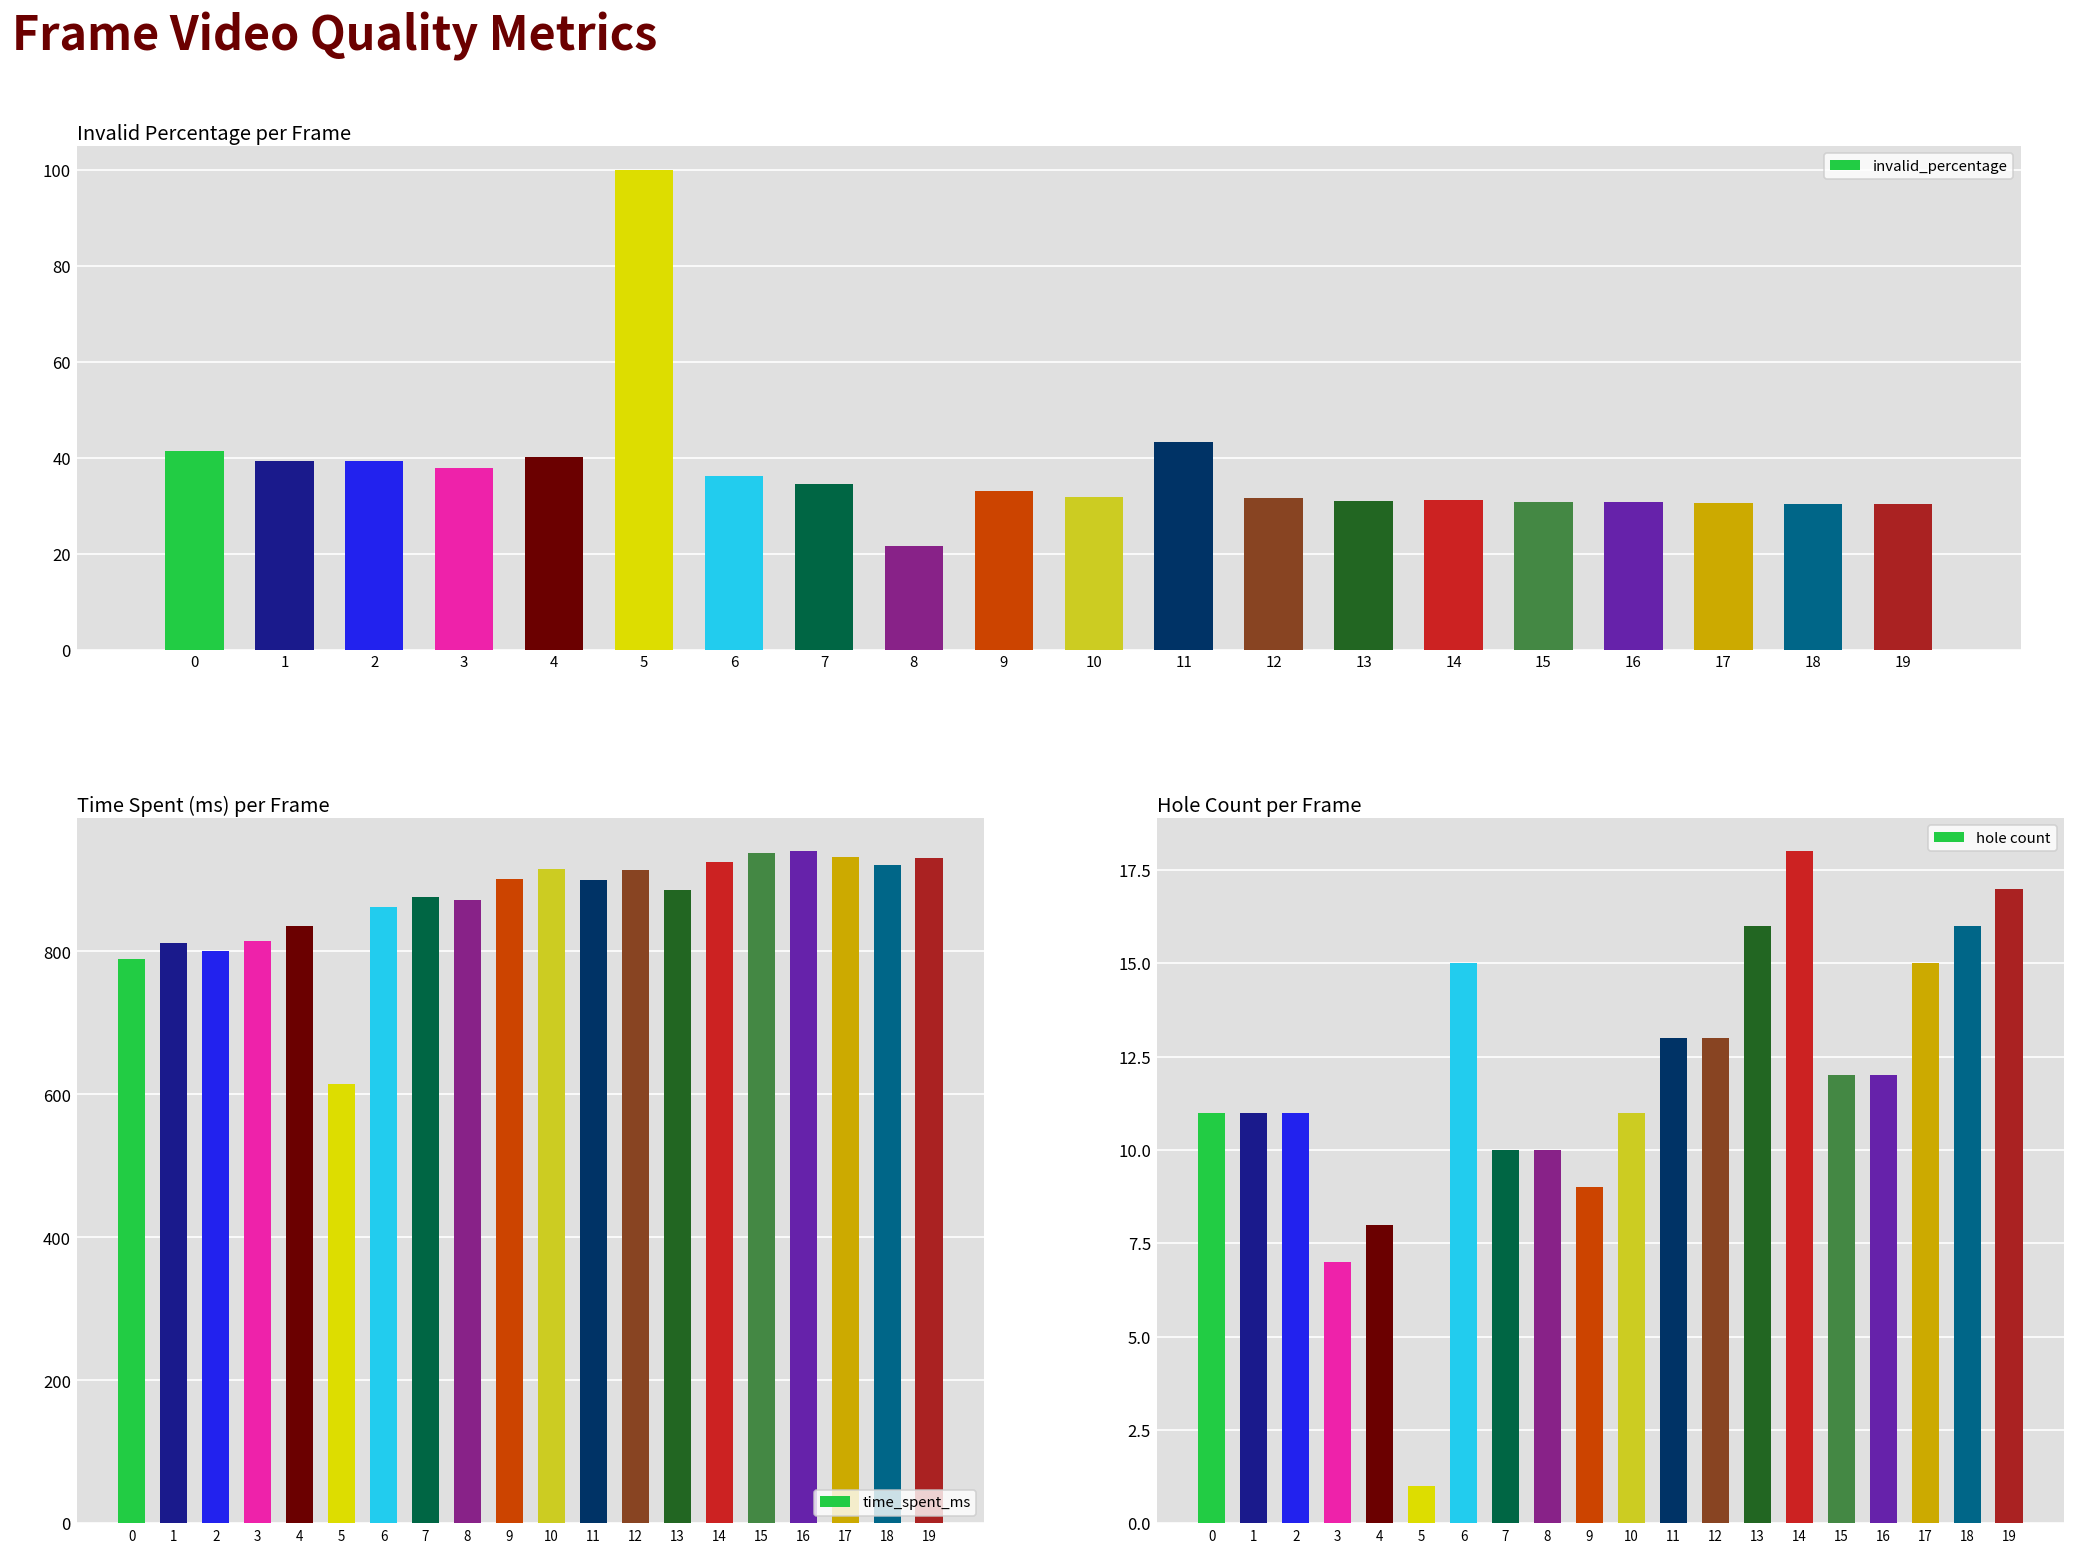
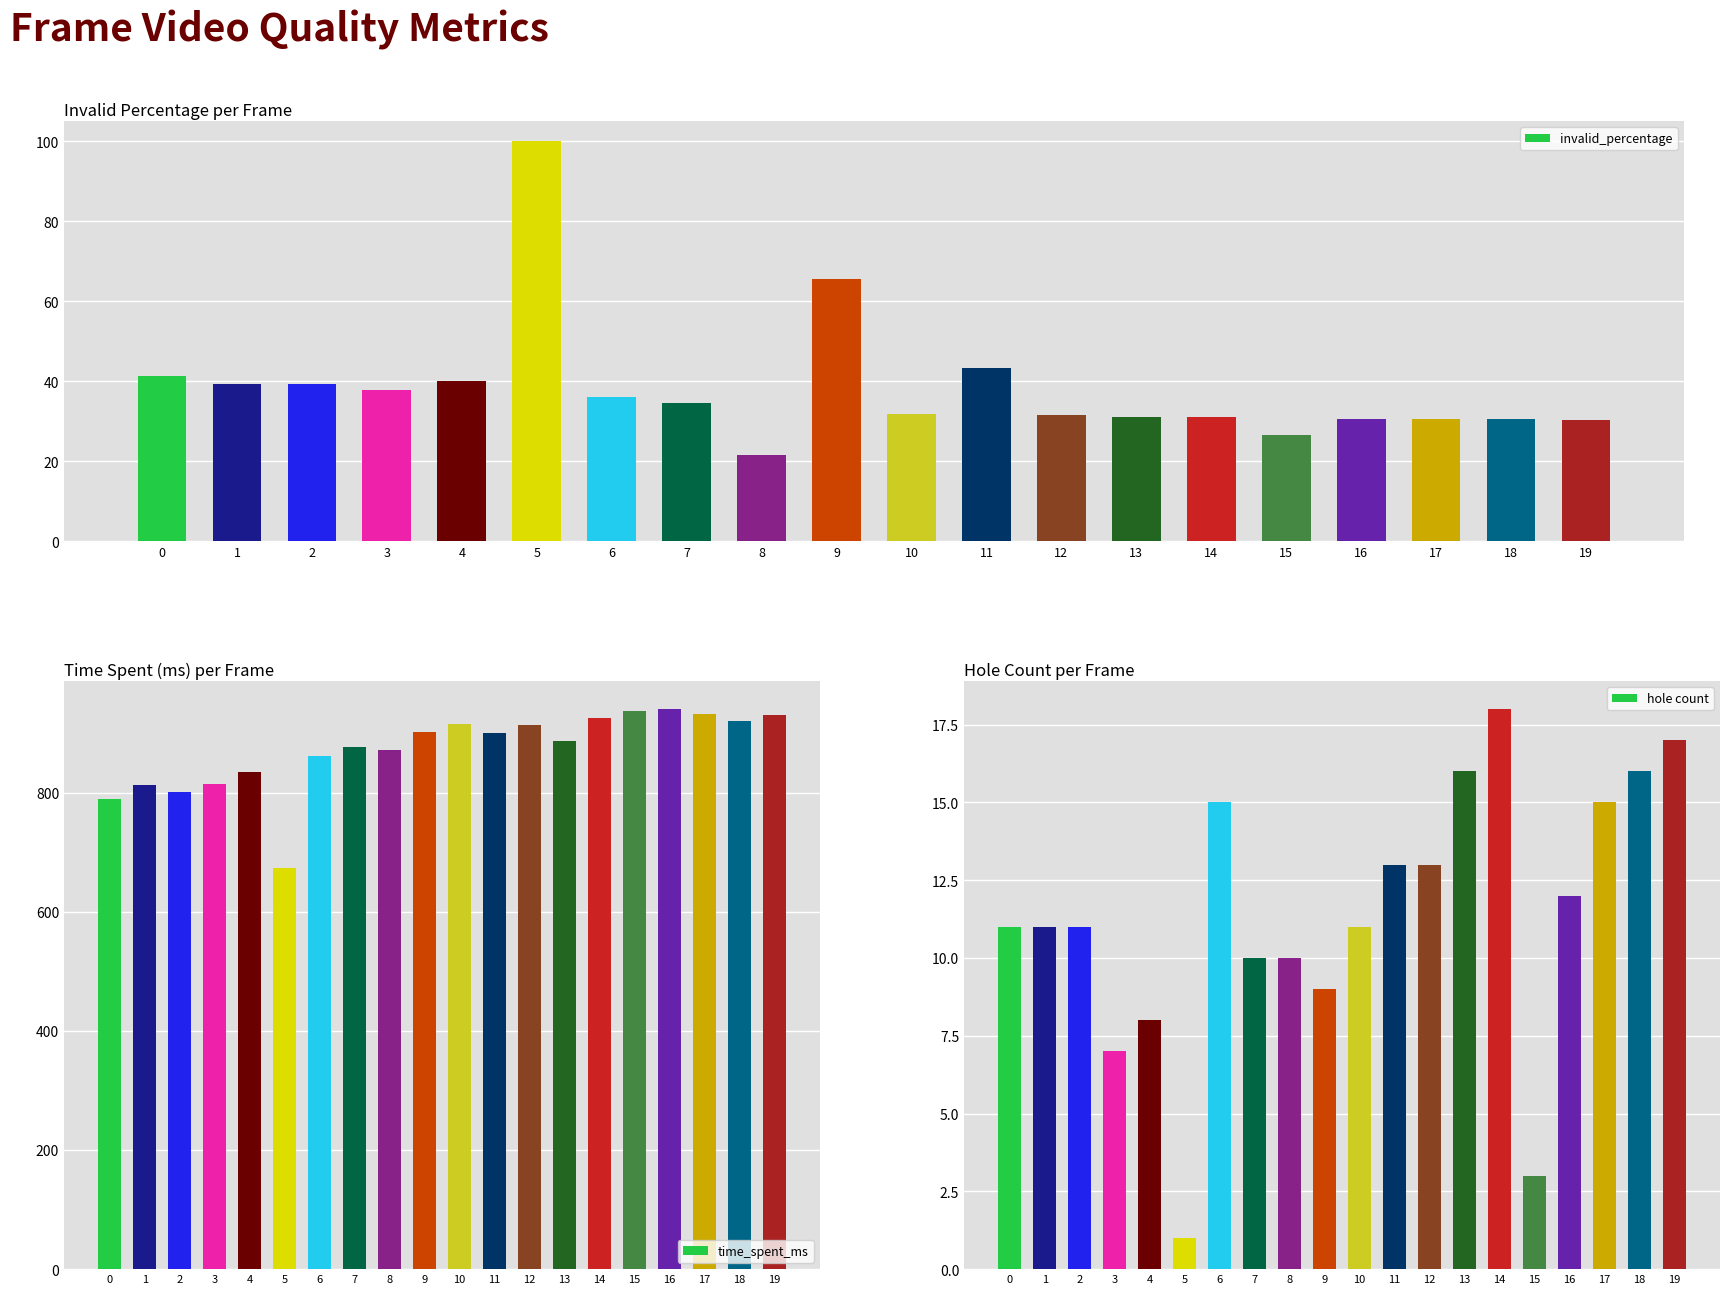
  {
    "Invalid Percentage per Frame": {
      "0": 41,
      "1": 39,
      "2": 39,
      "3": 38,
      "4": 40,
      "5": 100,
      "6": 36,
      "7": 35,
      "8": 22,
-     "9": 33,
+     "9": 66,
      "10": 32,
      "11": 43,
      "12": 32,
      "13": 31,
      "14": 31,
-     "15": 31,
+     "15": 27,
      "16": 31,
      "17": 30,
      "18": 30,
      "19": 30
    },
    "Time Spent (ms) per Frame": {
      "0": 790,
      "1": 810,
      "2": 800,
      "3": 820,
      "4": 840,
-     "5": 620,
+     "5": 670,
      "6": 860,
      "7": 880,
      "8": 870,
      "9": 900,
      "10": 920,
      "11": 900,
      "12": 910,
      "13": 890,
      "14": 930,
      "15": 940,
      "16": 940,
      "17": 930,
      "18": 920,
      "19": 930
    },
    "Hole Count per Frame": {
      "0": 11,
      "1": 11,
      "2": 11,
      "3": 7,
      "4": 8,
      "5": 1,
      "6": 15,
      "7": 10,
      "8": 10,
      "9": 9,
      "10": 11,
      "11": 13,
      "12": 13,
      "13": 16,
      "14": 18,
-     "15": 12,
+     "15": 3,
      "16": 12,
      "17": 15,
      "18": 16,
      "19": 17
    }
  }
